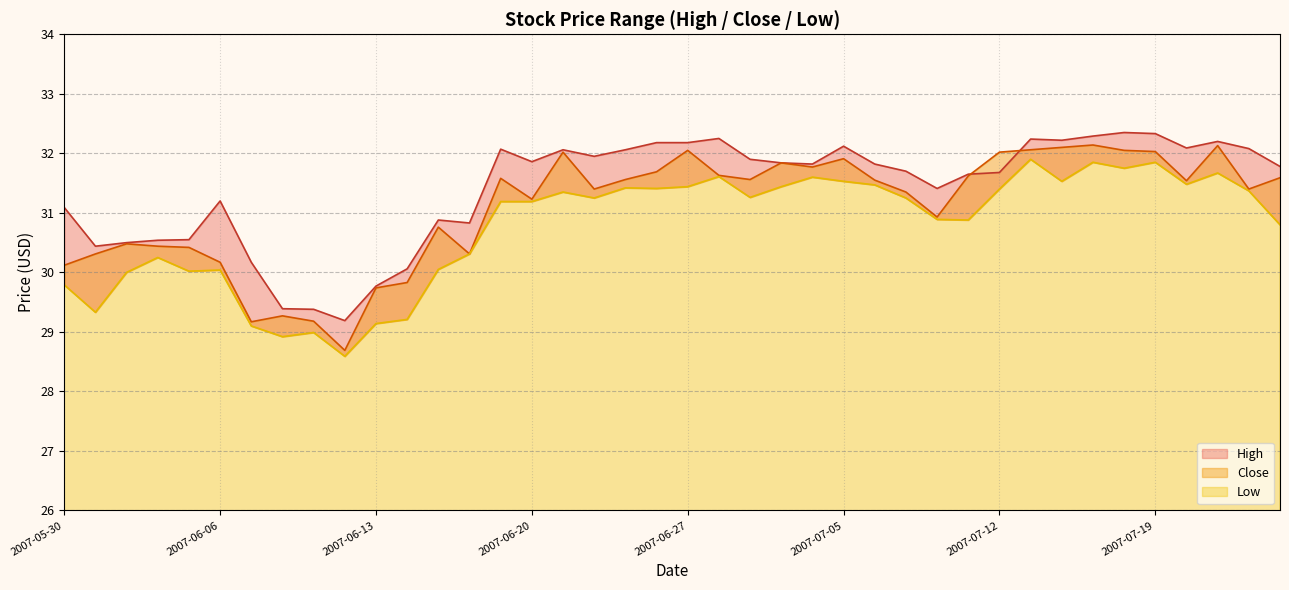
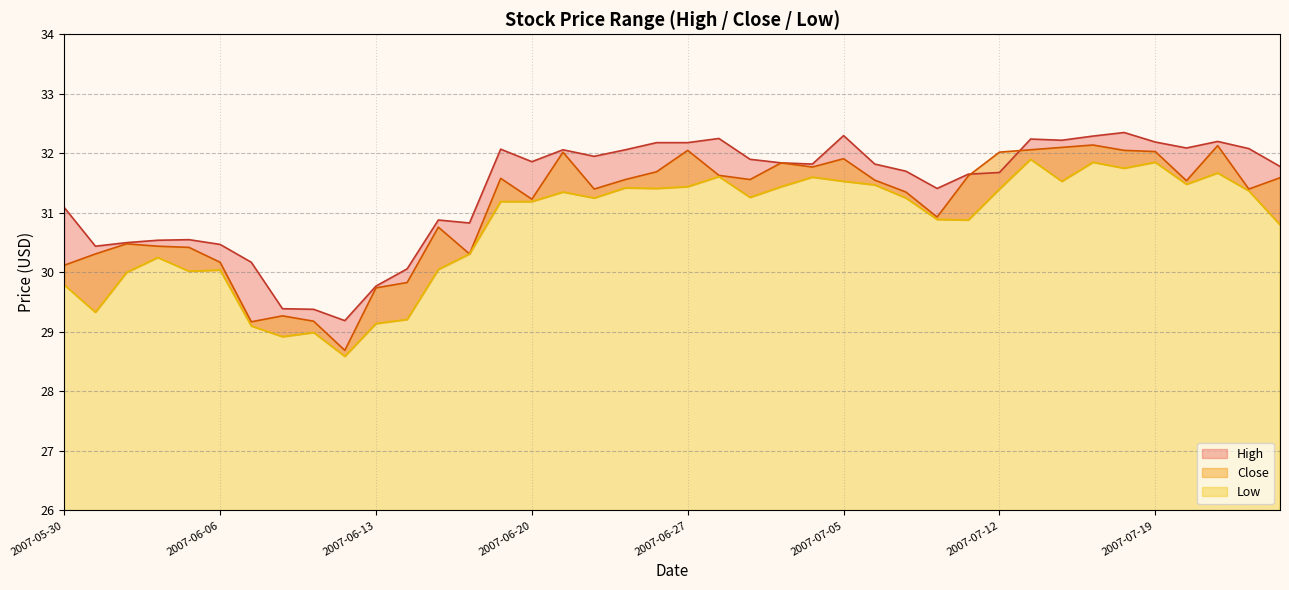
  {
    "High": {
      "2007-05-30": 31.1,
-     "2007-06-06": 31.2,
+     "2007-06-06": 30.5,
      "2007-06-20": 31.9,
      "2007-06-27": 32.2,
-     "2007-07-05": 32.1,
+     "2007-07-05": 32.3,
      "2007-07-12": 31.7,
-     "2007-07-19": 32.3
+     "2007-07-19": 32.2
    }
  }
